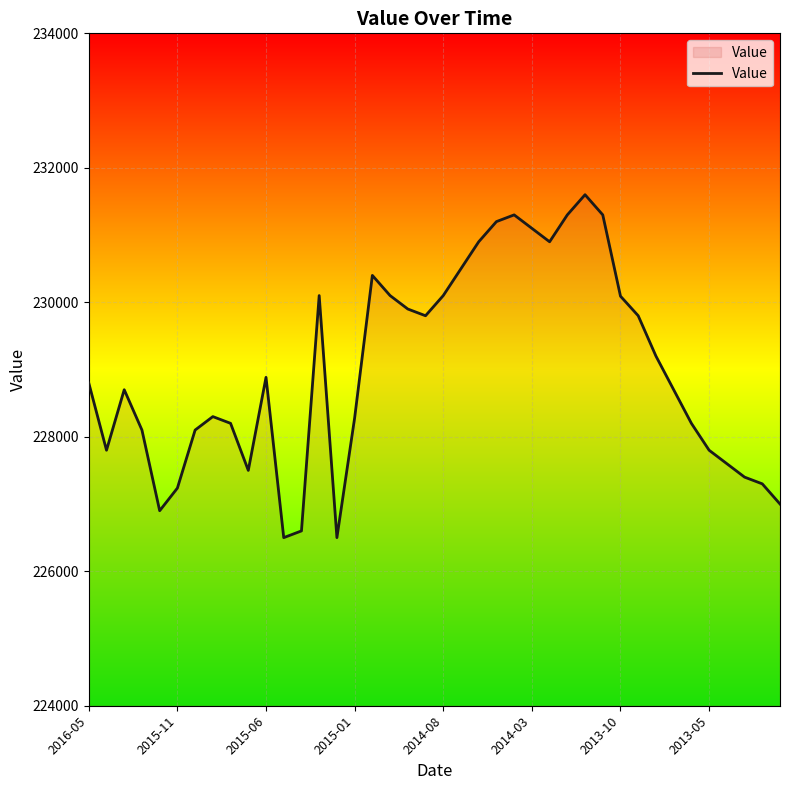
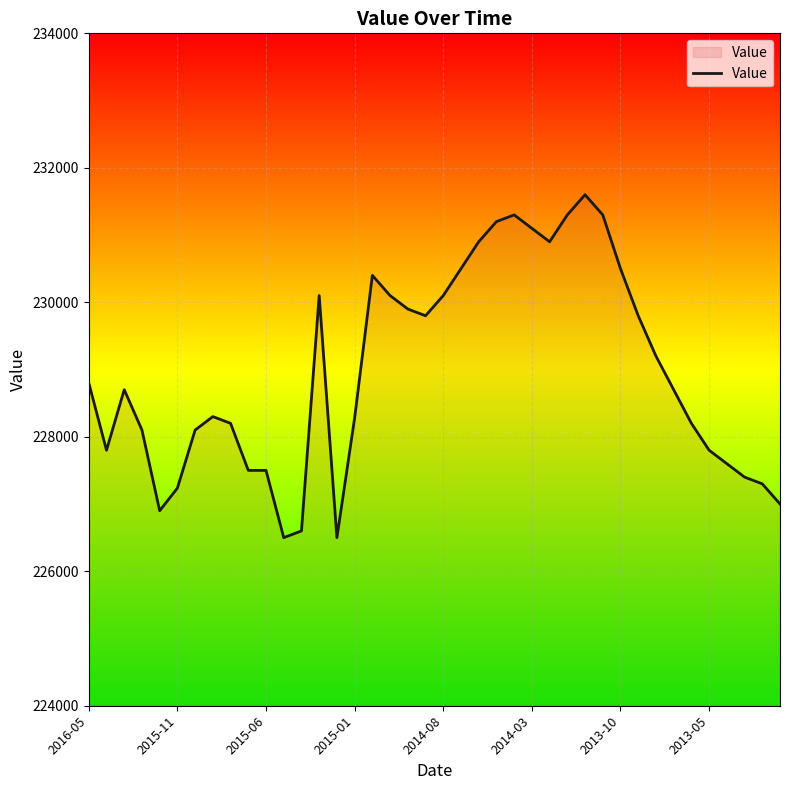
  {
    "2016-05": 228800,
    "2015-11": 227200,
-   "2015-06": 228900,
+   "2015-06": 227500,
    "2015-01": 228300,
    "2014-08": 230100,
    "2014-03": 231100,
-   "2013-10": 230100,
+   "2013-10": 230500,
    "2013-05": 227800
  }
